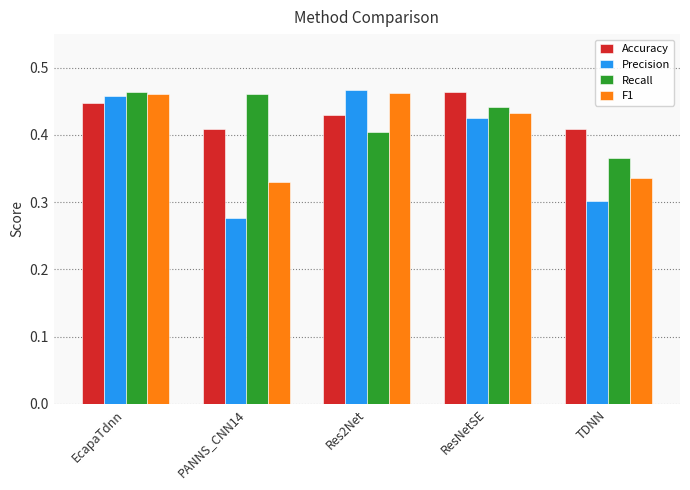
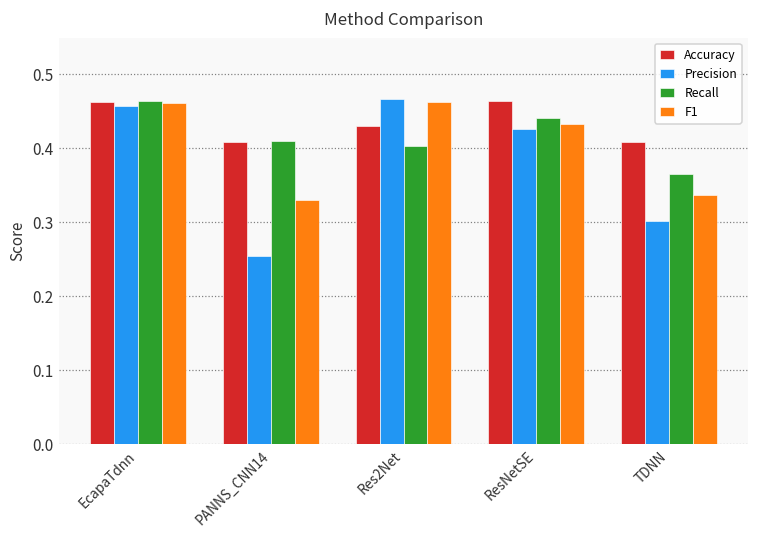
  {
    "Accuracy": {
-     "EcapaTdnn": 0.45,
+     "EcapaTdnn": 0.46,
      "PANNS_CNN14": 0.41,
      "Res2Net": 0.43,
      "ResNetSE": 0.46,
      "TDNN": 0.41
    },
    "Precision": {
      "EcapaTdnn": 0.46,
-     "PANNS_CNN14": 0.28,
+     "PANNS_CNN14": 0.25,
      "Res2Net": 0.47,
      "ResNetSE": 0.43,
      "TDNN": 0.30
    },
    "Recall": {
      "EcapaTdnn": 0.46,
-     "PANNS_CNN14": 0.46,
+     "PANNS_CNN14": 0.41,
      "Res2Net": 0.40,
      "ResNetSE": 0.44,
      "TDNN": 0.37
    },
    "F1": {
      "EcapaTdnn": 0.46,
      "PANNS_CNN14": 0.33,
      "Res2Net": 0.46,
      "ResNetSE": 0.43,
      "TDNN": 0.34
    }
  }
